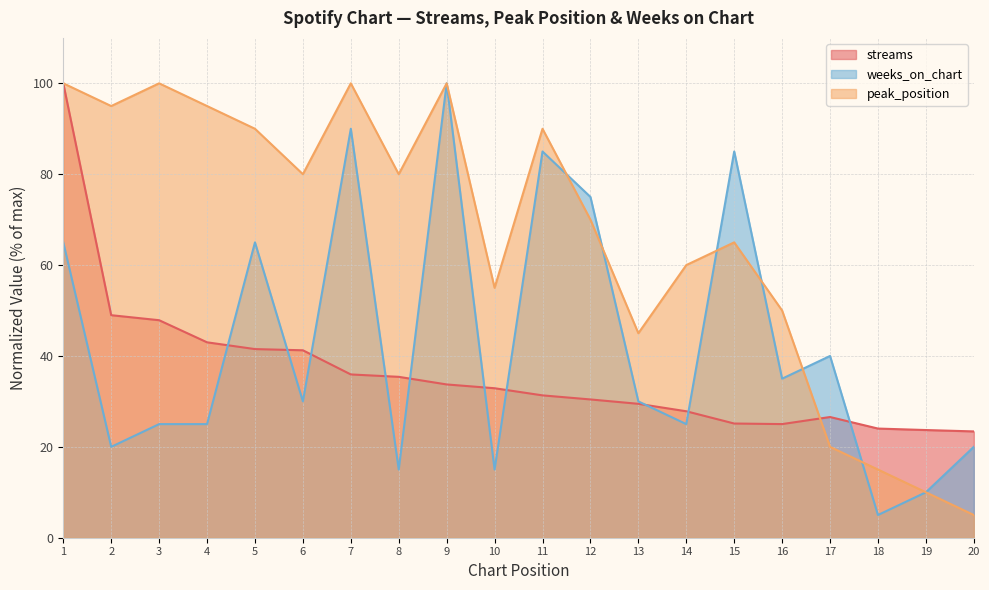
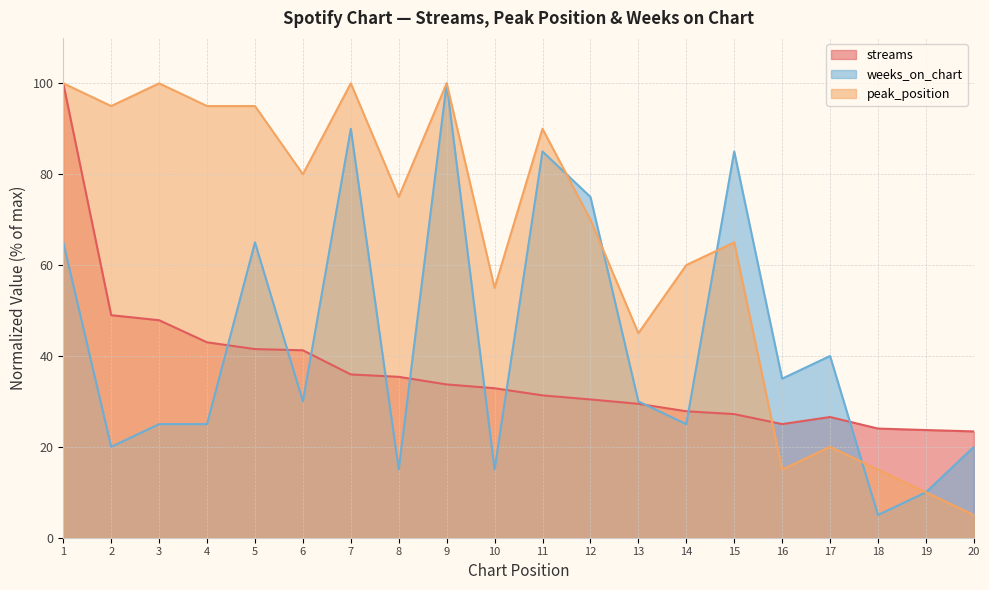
  {
    "streams": {
      "2": 49,
      "3": 48,
      "4": 43,
      "5": 42,
      "6": 41,
      "7": 36,
      "8": 35,
      "9": 34,
      "10": 33,
      "11": 31,
      "12": 30,
      "14": 28,
-     "15": 25,
+     "15": 27,
      "16": 25,
      "17": 27,
      "18": 24,
      "19": 24,
      "20": 23
    },
    "weeks_on_chart": {
      "1": 65,
      "2": 20,
      "3": 25,
      "4": 25,
      "5": 65,
      "6": 30,
      "7": 90,
      "8": 15,
      "10": 15,
      "11": 85,
      "12": 75,
      "14": 25,
      "15": 85,
      "16": 35,
      "17": 40,
      "18": 5,
      "20": 20
    },
    "peak_position": {
      "2": 95,
      "3": 100,
      "4": 95,
-     "5": 90,
+     "5": 95,
      "6": 80,
      "7": 100,
-     "8": 80,
+     "8": 75,
      "10": 55,
      "11": 90,
      "12": 70,
      "13": 45,
      "14": 60,
      "15": 65,
-     "16": 50,
+     "16": 15,
      "17": 20,
      "18": 15,
      "20": 5
    }
  }
